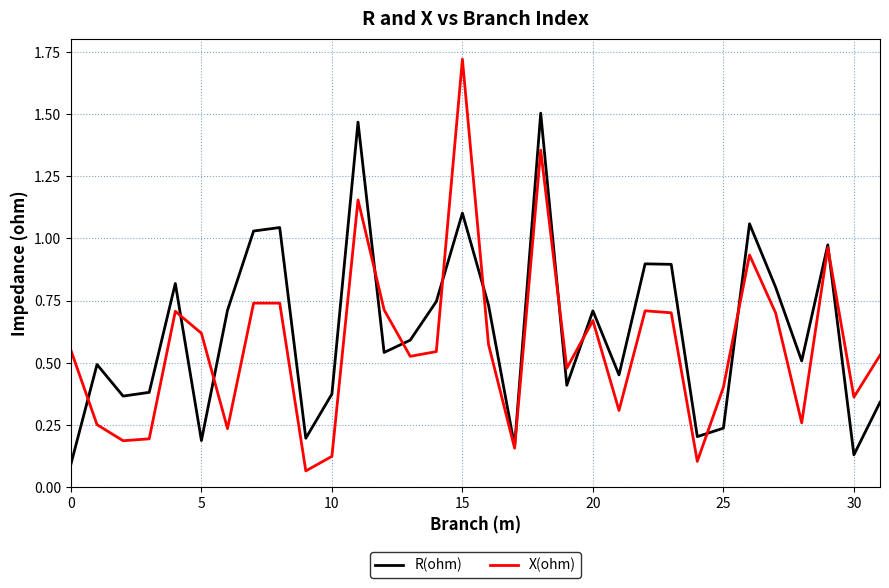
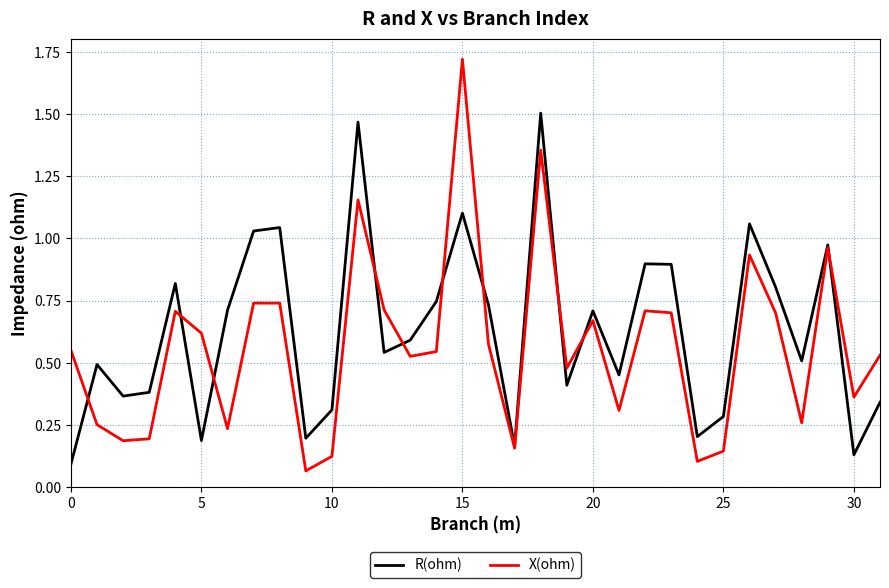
  {
    "R(ohm)": {
      "0": 0.09,
      "5": 0.19,
-     "10": 0.37,
+     "10": 0.31,
      "15": 1.10,
      "20": 0.71,
-     "25": 0.24,
+     "25": 0.28,
      "30": 0.13
    },
    "X(ohm)": {
      "0": 0.55,
      "5": 0.62,
      "10": 0.12,
      "15": 1.72,
      "20": 0.67,
-     "25": 0.40,
+     "25": 0.14,
      "30": 0.36
    }
  }
